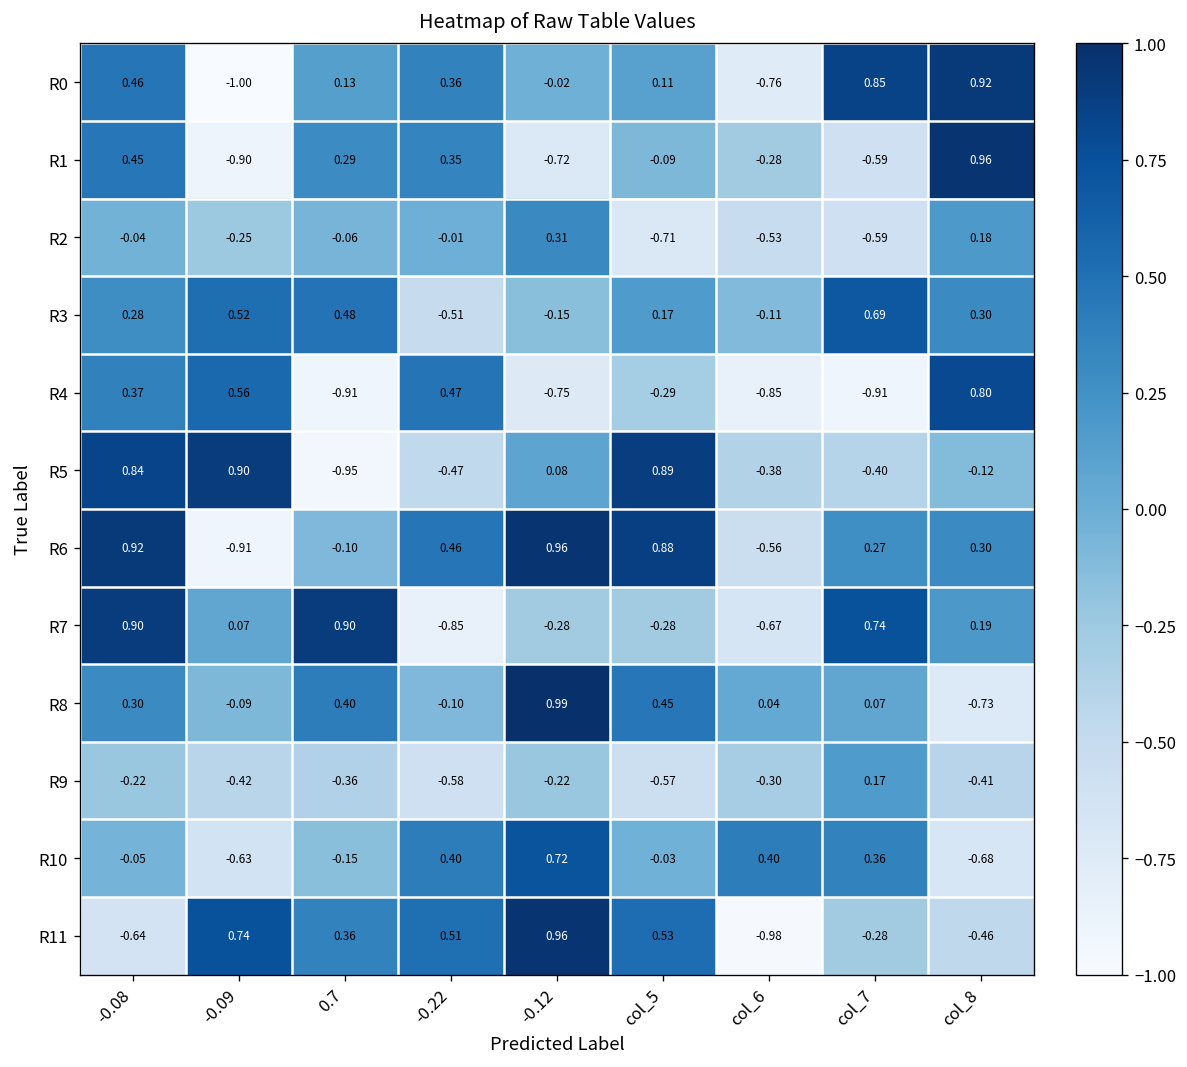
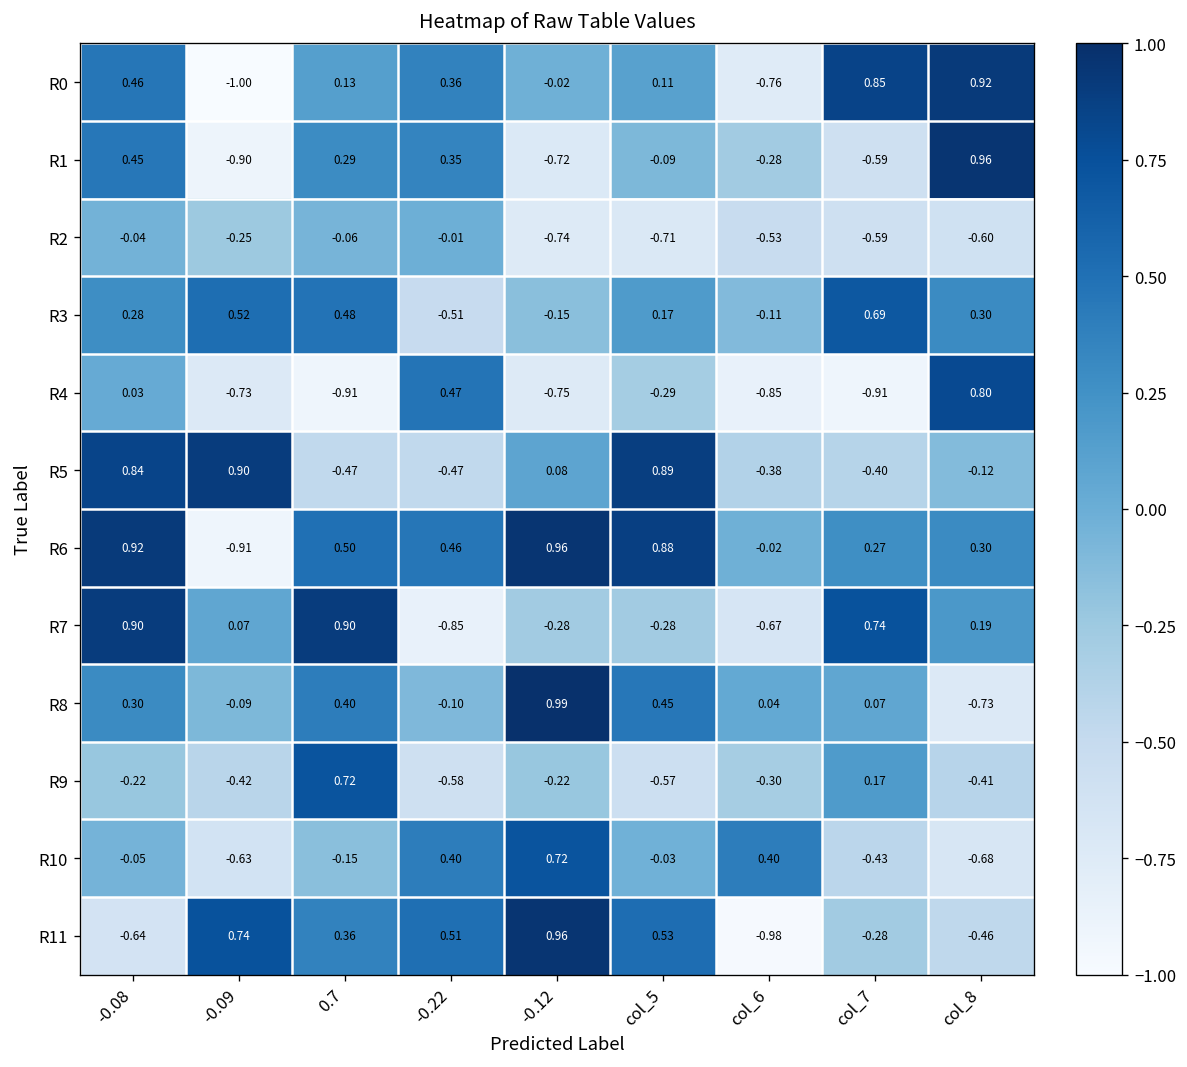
  {
    "R0": {
      "-0.08": 0.46,
      "-0.09": -1.00,
      "0.7": 0.13,
      "-0.22": 0.36,
      "-0.12": -0.02,
      "col_5": 0.11,
      "col_6": -0.76,
      "col_7": 0.85,
      "col_8": 0.92
    },
    "R1": {
      "-0.08": 0.45,
      "-0.09": -0.90,
      "0.7": 0.29,
      "-0.22": 0.35,
      "-0.12": -0.72,
      "col_5": -0.09,
      "col_6": -0.28,
      "col_7": -0.59,
      "col_8": 0.96
    },
    "R2": {
      "-0.08": -0.04,
      "-0.09": -0.25,
      "0.7": -0.06,
      "-0.22": -0.01,
-     "-0.12": 0.31,
+     "-0.12": -0.74,
      "col_5": -0.71,
      "col_6": -0.53,
      "col_7": -0.59,
-     "col_8": 0.18
+     "col_8": -0.60
    },
    "R3": {
      "-0.08": 0.28,
      "-0.09": 0.52,
      "0.7": 0.48,
      "-0.22": -0.51,
      "-0.12": -0.15,
      "col_5": 0.17,
      "col_6": -0.11,
      "col_7": 0.69,
      "col_8": 0.30
    },
    "R4": {
-     "-0.08": 0.37,
-     "-0.09": 0.56,
+     "-0.08": 0.03,
+     "-0.09": -0.73,
      "0.7": -0.91,
      "-0.22": 0.47,
      "-0.12": -0.75,
      "col_5": -0.29,
      "col_6": -0.85,
      "col_7": -0.91,
      "col_8": 0.80
    },
    "R5": {
      "-0.08": 0.84,
      "-0.09": 0.90,
-     "0.7": -0.95,
+     "0.7": -0.47,
      "-0.22": -0.47,
      "-0.12": 0.08,
      "col_5": 0.89,
      "col_6": -0.38,
      "col_7": -0.40,
      "col_8": -0.12
    },
    "R6": {
      "-0.08": 0.92,
      "-0.09": -0.91,
-     "0.7": -0.10,
+     "0.7": 0.50,
      "-0.22": 0.46,
      "-0.12": 0.96,
      "col_5": 0.88,
-     "col_6": -0.56,
+     "col_6": -0.02,
      "col_7": 0.27,
      "col_8": 0.30
    },
    "R7": {
      "-0.08": 0.90,
      "-0.09": 0.07,
      "0.7": 0.90,
      "-0.22": -0.85,
      "-0.12": -0.28,
      "col_5": -0.28,
      "col_6": -0.67,
      "col_7": 0.74,
      "col_8": 0.19
    },
    "R8": {
      "-0.08": 0.30,
      "-0.09": -0.09,
      "0.7": 0.40,
      "-0.22": -0.10,
      "-0.12": 0.99,
      "col_5": 0.45,
      "col_6": 0.04,
      "col_7": 0.07,
      "col_8": -0.73
    },
    "R9": {
      "-0.08": -0.22,
      "-0.09": -0.42,
-     "0.7": -0.36,
+     "0.7": 0.72,
      "-0.22": -0.58,
      "-0.12": -0.22,
      "col_5": -0.57,
      "col_6": -0.30,
      "col_7": 0.17,
      "col_8": -0.41
    },
    "R10": {
      "-0.08": -0.05,
      "-0.09": -0.63,
      "0.7": -0.15,
      "-0.22": 0.40,
      "-0.12": 0.72,
      "col_5": -0.03,
      "col_6": 0.40,
-     "col_7": 0.36,
+     "col_7": -0.43,
      "col_8": -0.68
    },
    "R11": {
      "-0.08": -0.64,
      "-0.09": 0.74,
      "0.7": 0.36,
      "-0.22": 0.51,
      "-0.12": 0.96,
      "col_5": 0.53,
      "col_6": -0.98,
      "col_7": -0.28,
      "col_8": -0.46
    }
  }
